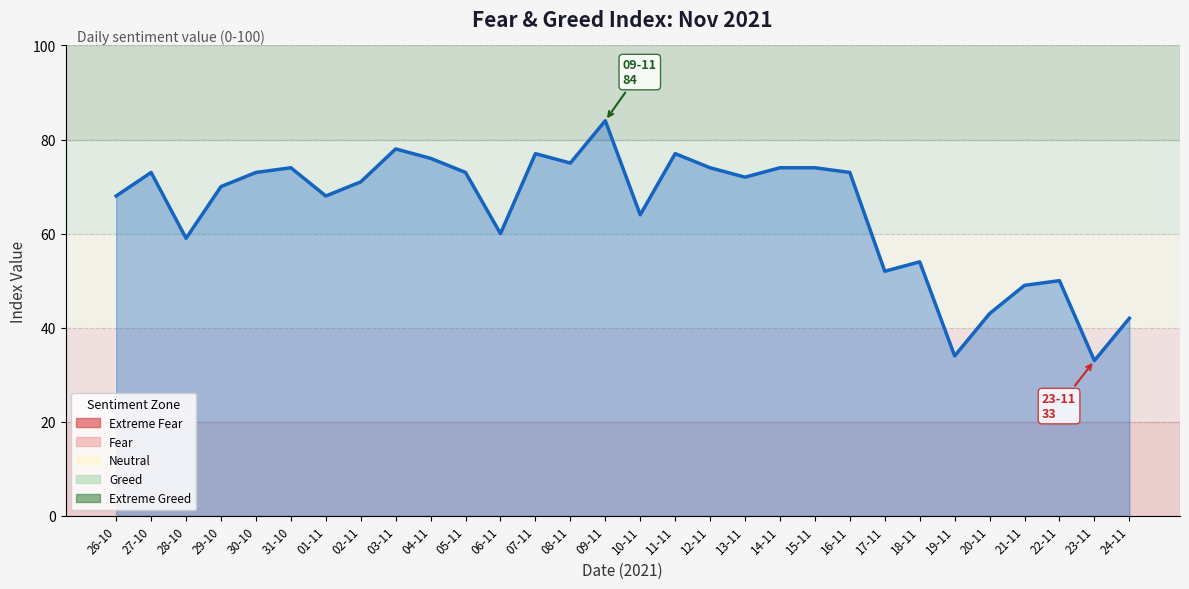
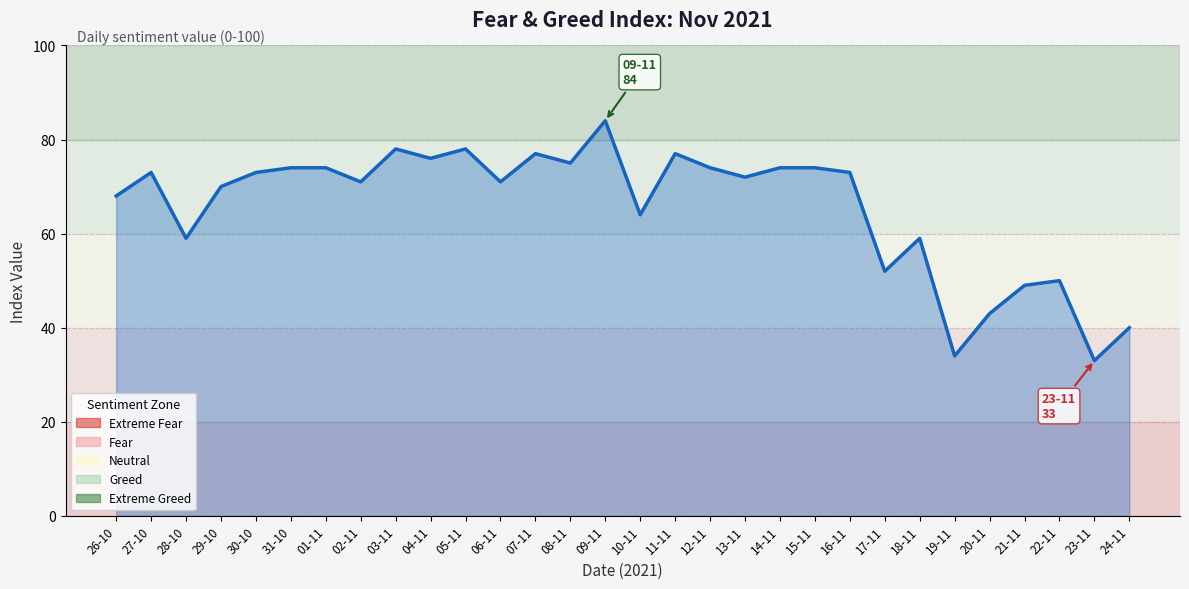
  {
    "26-10": 68,
    "27-10": 73,
    "28-10": 59,
    "29-10": 70,
    "30-10": 73,
    "31-10": 74,
-   "01-11": 68,
+   "01-11": 74,
    "02-11": 71,
    "03-11": 78,
    "04-11": 76,
-   "05-11": 73,
-   "06-11": 60,
+   "05-11": 78,
+   "06-11": 71,
    "07-11": 77,
    "08-11": 75,
    "10-11": 64,
    "11-11": 77,
    "12-11": 74,
    "13-11": 72,
    "14-11": 74,
    "15-11": 74,
    "16-11": 73,
    "17-11": 52,
-   "18-11": 54,
+   "18-11": 59,
    "19-11": 34,
    "20-11": 43,
    "21-11": 49,
    "22-11": 50,
-   "24-11": 42
+   "24-11": 40
  }
